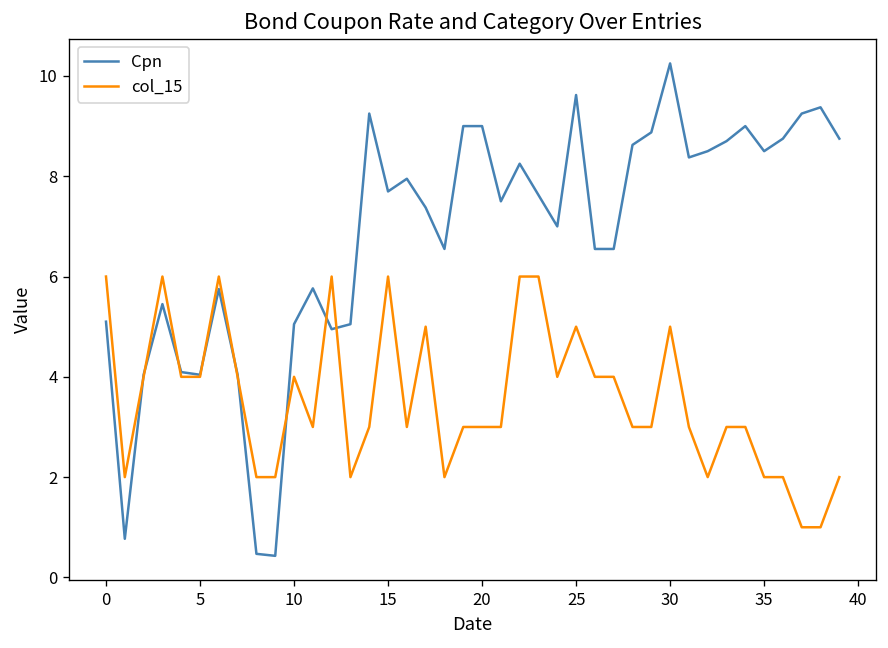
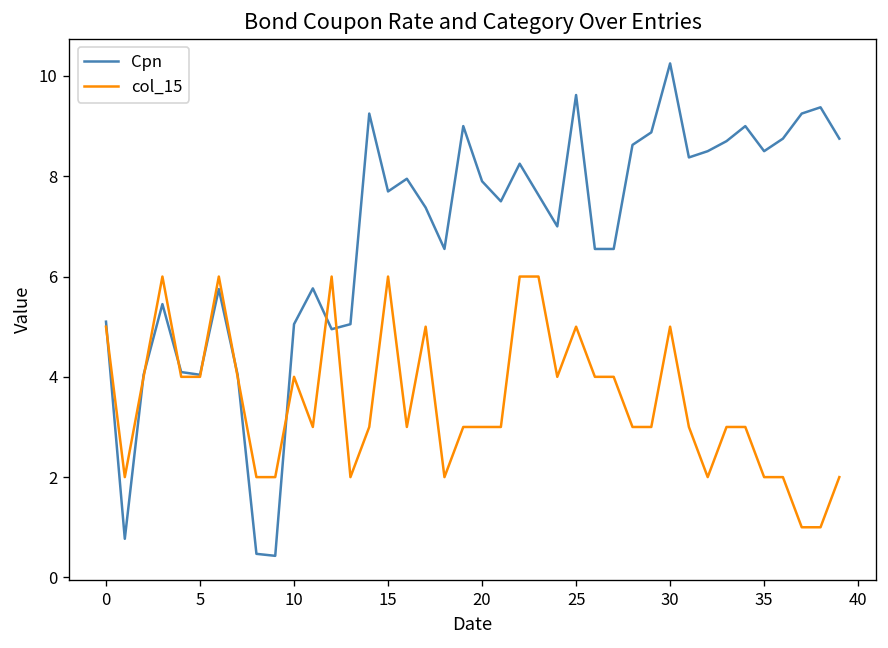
  {
    "Cpn": {
      "0": 5.1,
      "10": 5.1,
      "15": 7.7,
-     "20": 9.0,
+     "20": 7.9,
      "25": 9.6,
      "30": 10.3,
      "35": 8.5
    },
    "col_15": {
-     "0": 6,
+     "0": 5,
      "10": 4,
      "15": 6,
      "20": 3,
      "25": 5,
      "30": 5,
      "35": 2
    }
  }
